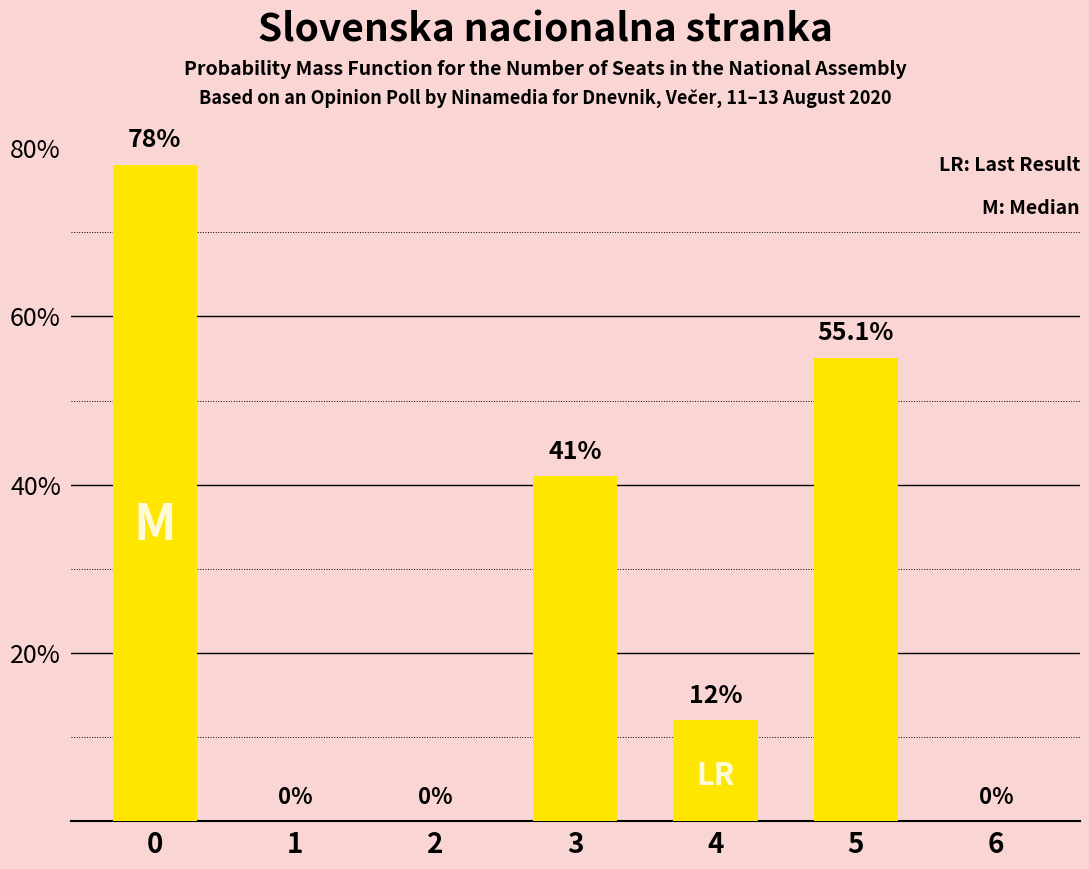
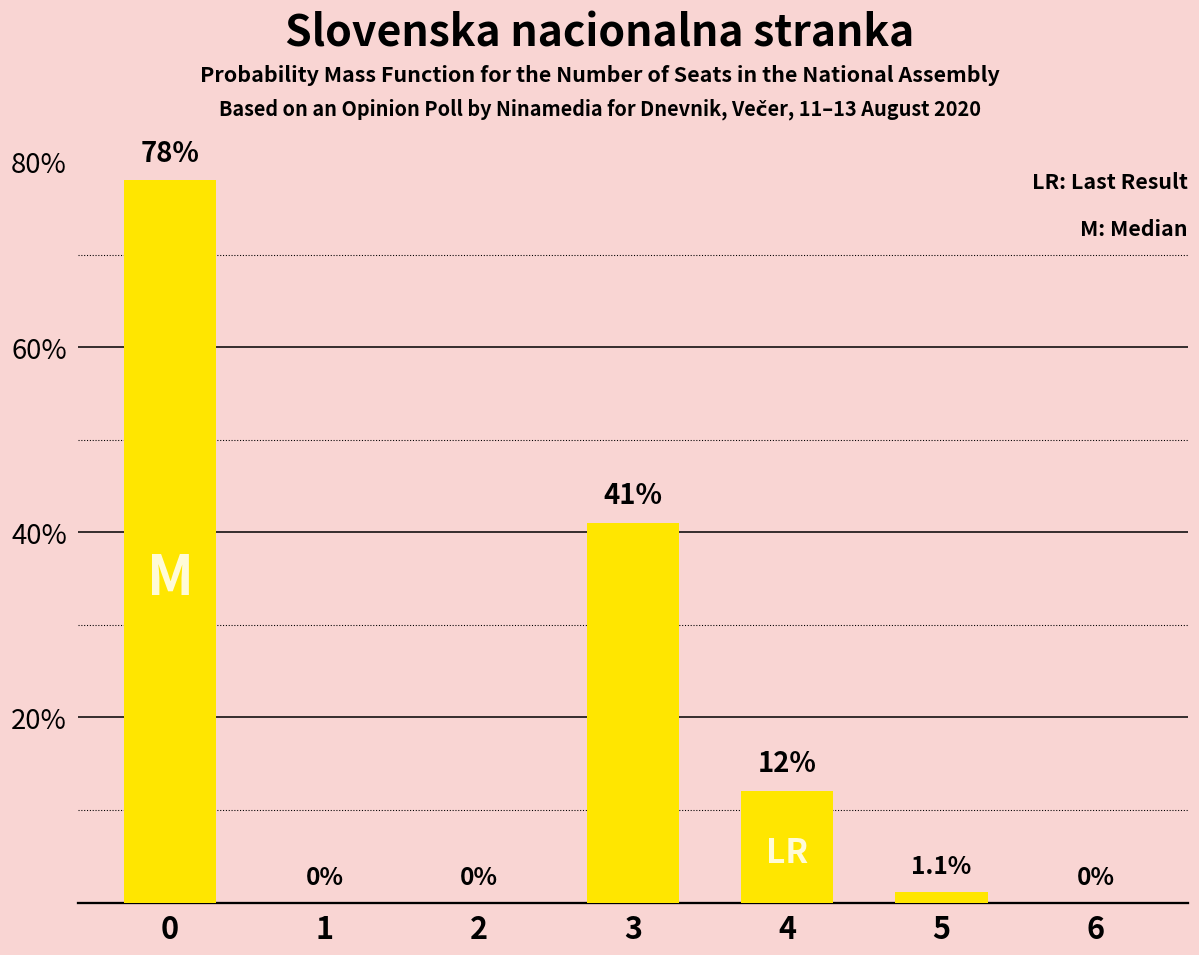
  {
    "0": "78%",
    "1": "0%",
    "2": "0%",
    "3": "41%",
    "4": "12%",
-   "5": "55.1%",
+   "5": "1.1%",
    "6": "0%"
  }
